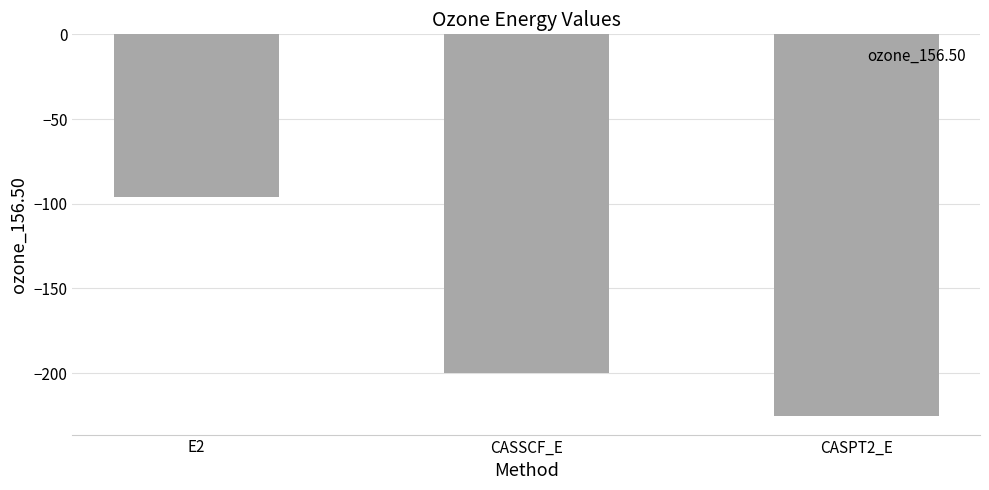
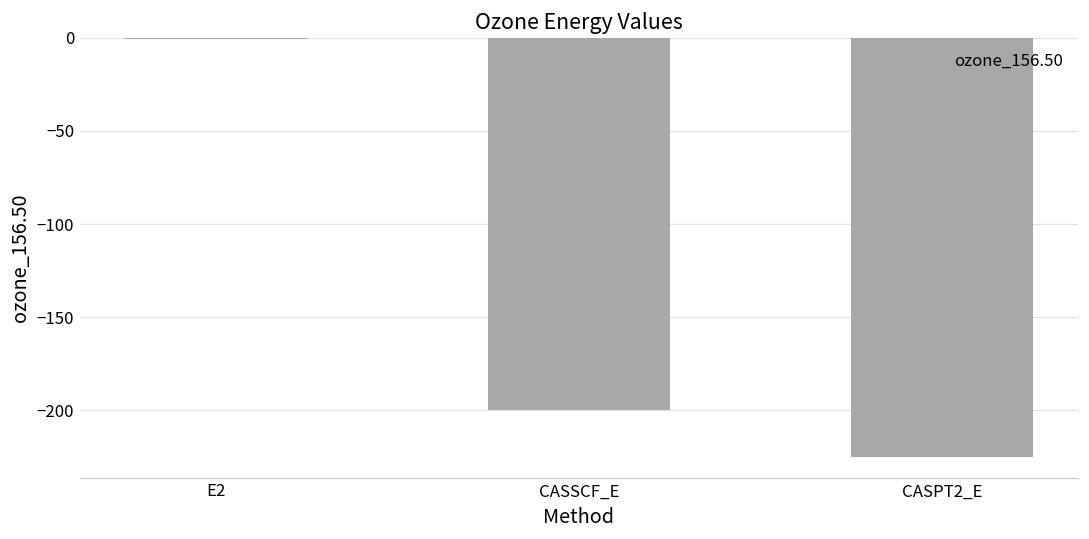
  {
-   "E2": -96,
+   "E2": -1,
    "CASSCF_E": -200,
    "CASPT2_E": -225
  }
